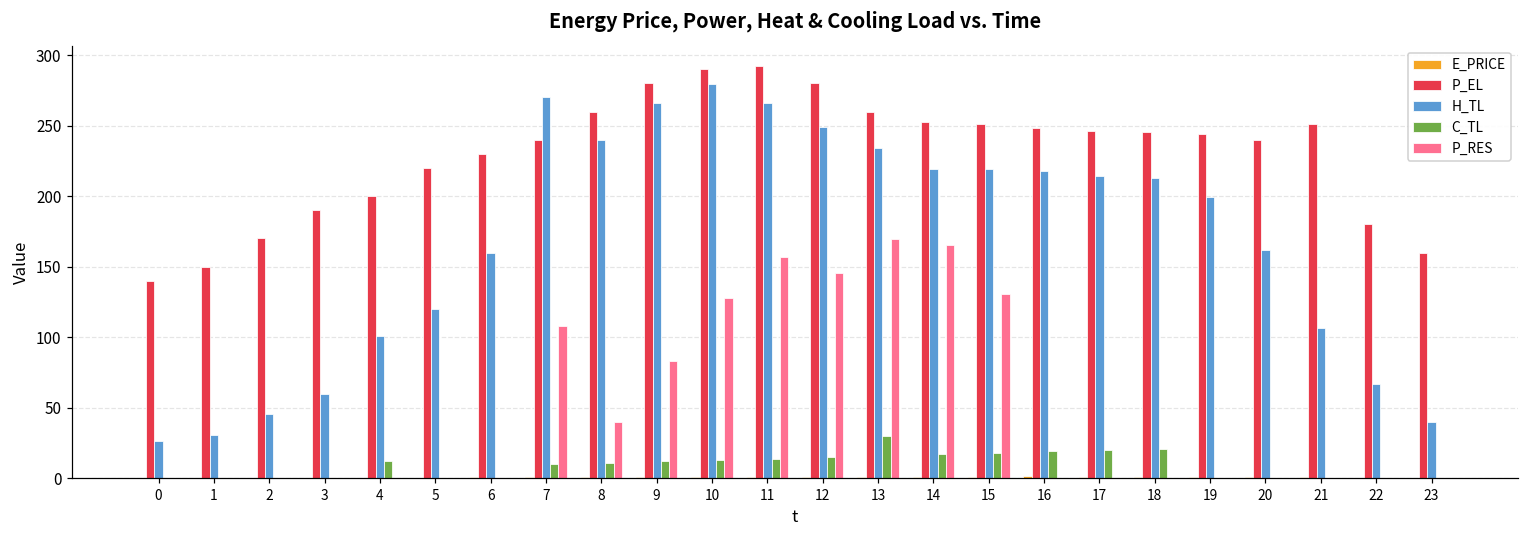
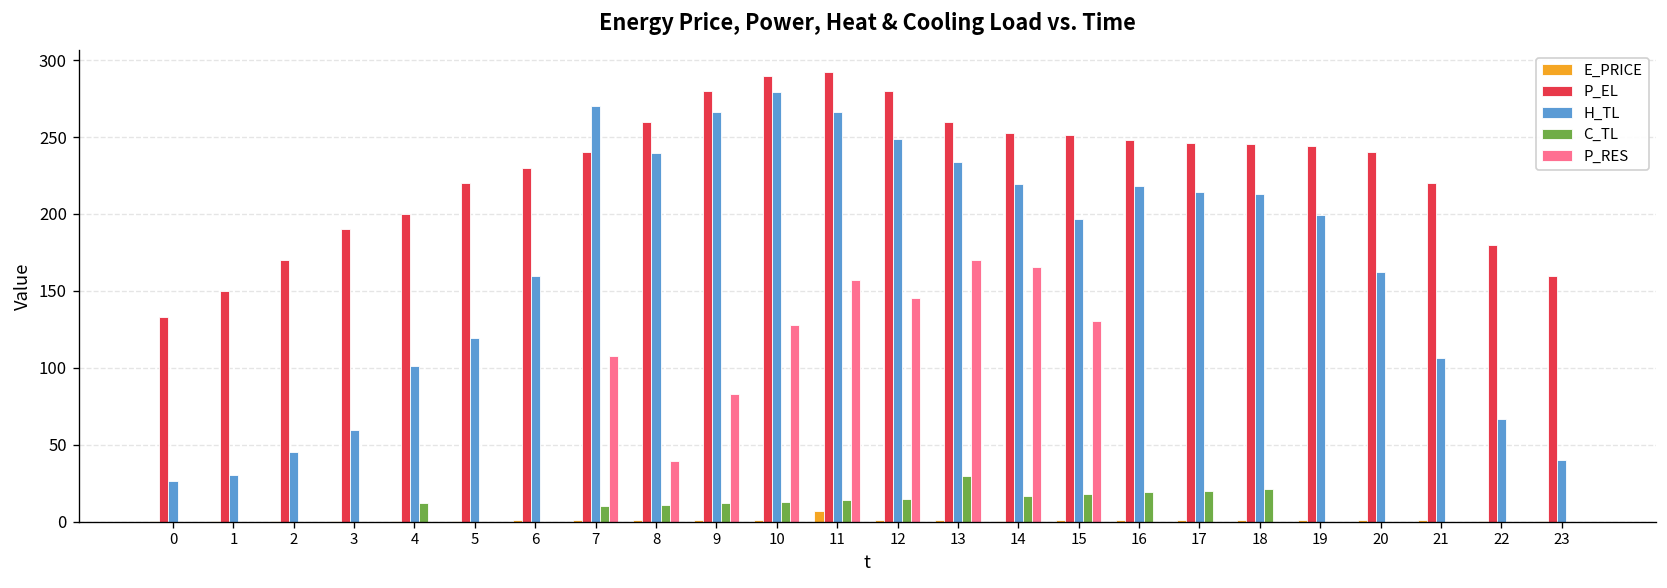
  {
    "E_PRICE": {
-     "11": 1
+     "11": 7
    },
    "P_EL": {
-     "0": 140,
+     "0": 133,
      "1": 150,
      "2": 170,
      "3": 190,
      "4": 200,
      "5": 220,
      "6": 230,
      "7": 240,
      "8": 260,
      "9": 280,
      "10": 290,
      "11": 292,
      "12": 280,
      "13": 260,
      "14": 252,
      "15": 251,
      "16": 248,
      "17": 246,
      "18": 246,
      "19": 244,
      "20": 240,
-     "21": 251,
+     "21": 220,
      "22": 180,
      "23": 160
    },
    "H_TL": {
      "0": 27,
      "1": 31,
      "2": 45,
      "3": 60,
      "4": 101,
      "5": 120,
      "6": 160,
      "7": 270,
      "8": 239,
      "9": 266,
      "10": 279,
      "11": 266,
      "12": 249,
      "13": 234,
      "14": 220,
-     "15": 219,
+     "15": 197,
      "16": 218,
      "17": 214,
      "18": 213,
      "19": 200,
      "20": 162,
      "21": 106,
      "22": 67,
      "23": 40
    },
    "C_TL": {
      "0": 0,
      "1": 0,
      "2": 0,
      "3": 0,
      "4": 12,
      "5": 0,
      "6": 0,
      "7": 10,
      "8": 11,
      "9": 12,
      "10": 13,
      "11": 14,
      "12": 15,
      "13": 30,
      "14": 17,
      "15": 18,
      "16": 19,
      "17": 20,
      "18": 21,
      "19": 0,
      "20": 0,
      "21": 0,
      "22": 0,
      "23": 0
    },
    "P_RES": {
      "0": 0,
      "1": 0,
      "2": 0,
      "3": 0,
      "4": 0,
      "5": 0,
      "6": 0,
      "7": 108,
      "8": 40,
      "9": 83,
      "10": 128,
      "11": 157,
      "12": 146,
      "13": 170,
      "14": 166,
      "15": 130,
      "16": 0,
      "17": 0,
      "18": 0,
      "19": 0,
      "20": 0,
      "21": 0,
      "22": 0,
      "23": 0
    }
  }
